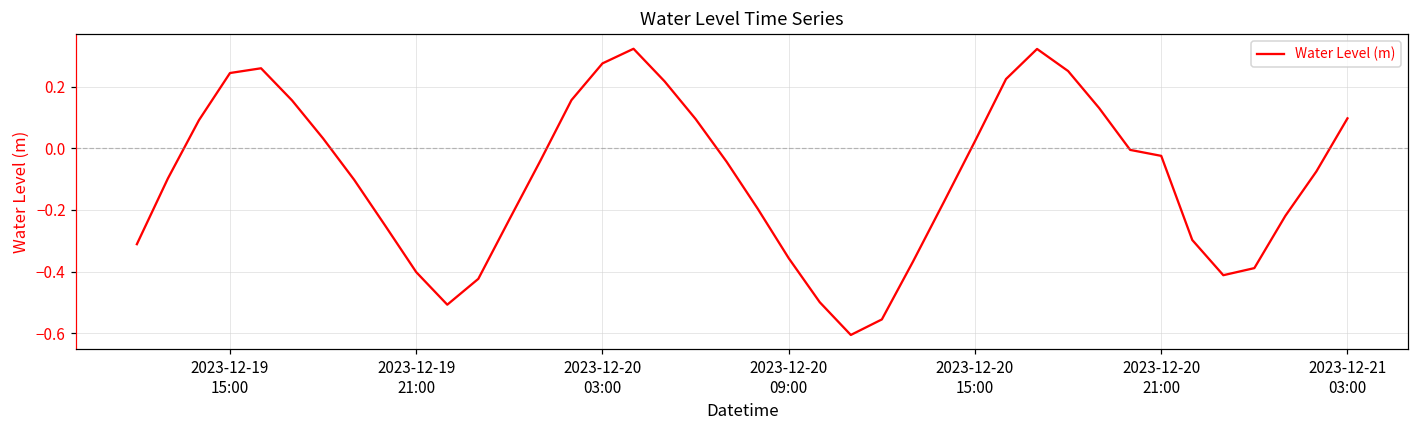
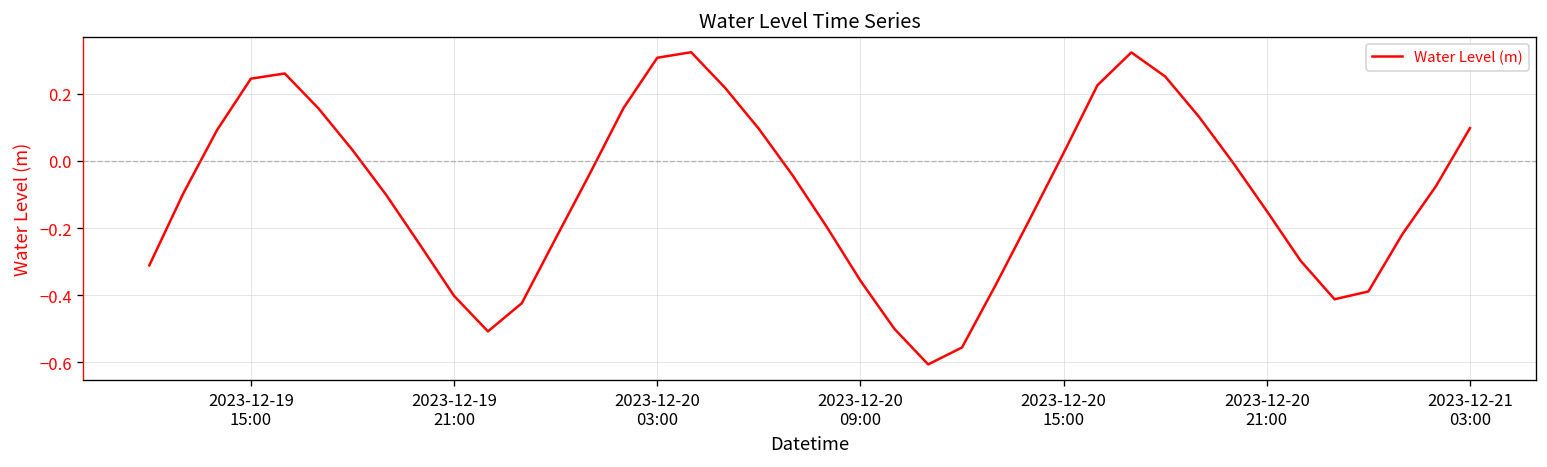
  {
    "2023-12-19 15:00": 0.24,
    "2023-12-19 21:00": -0.40,
-   "2023-12-20 03:00": 0.28,
+   "2023-12-20 03:00": 0.31,
    "2023-12-20 09:00": -0.36,
    "2023-12-20 15:00": 0.02,
-   "2023-12-20 21:00": -0.02,
+   "2023-12-20 21:00": -0.15,
    "2023-12-21 03:00": 0.10
  }
